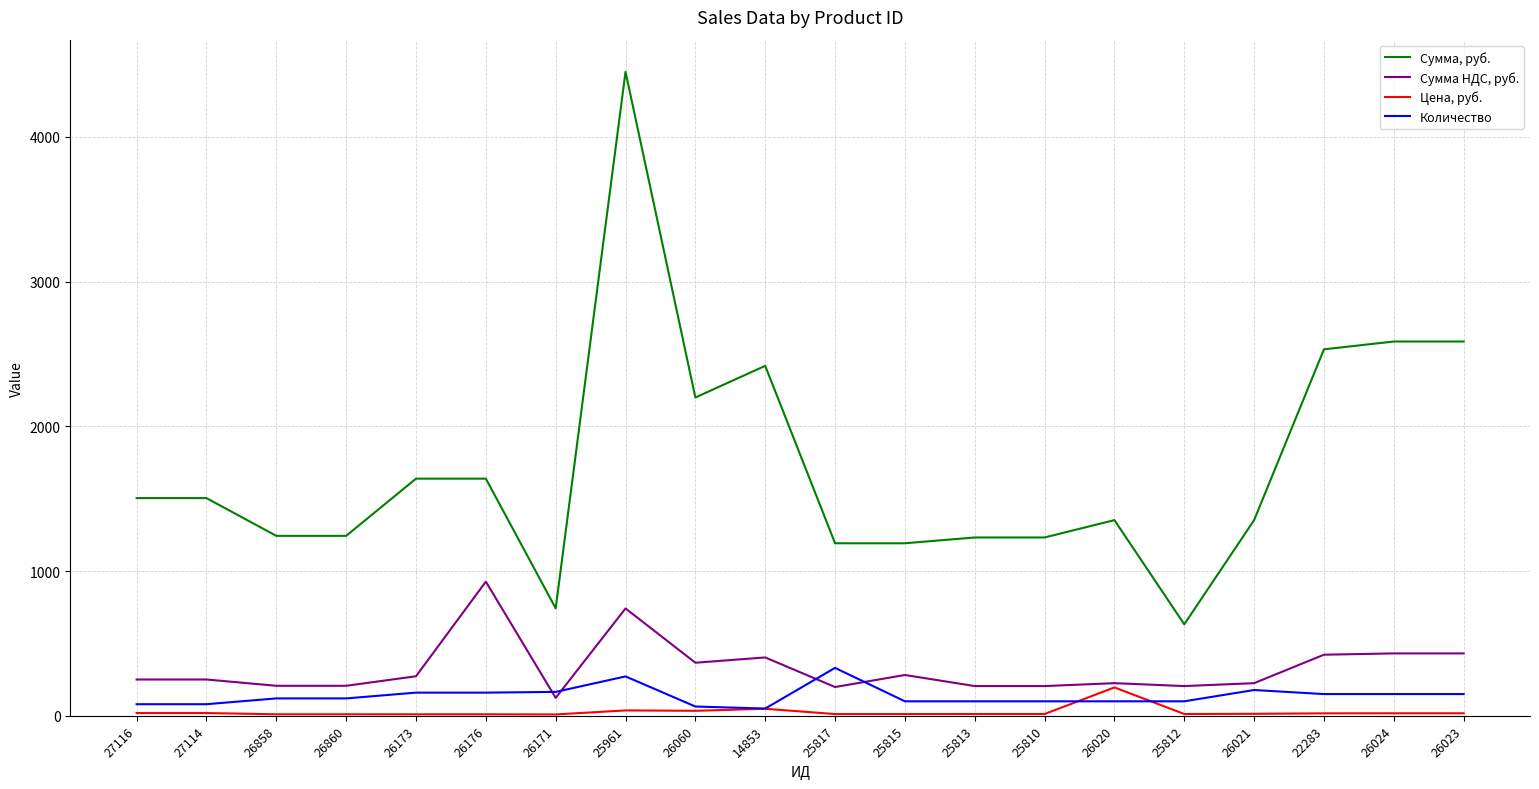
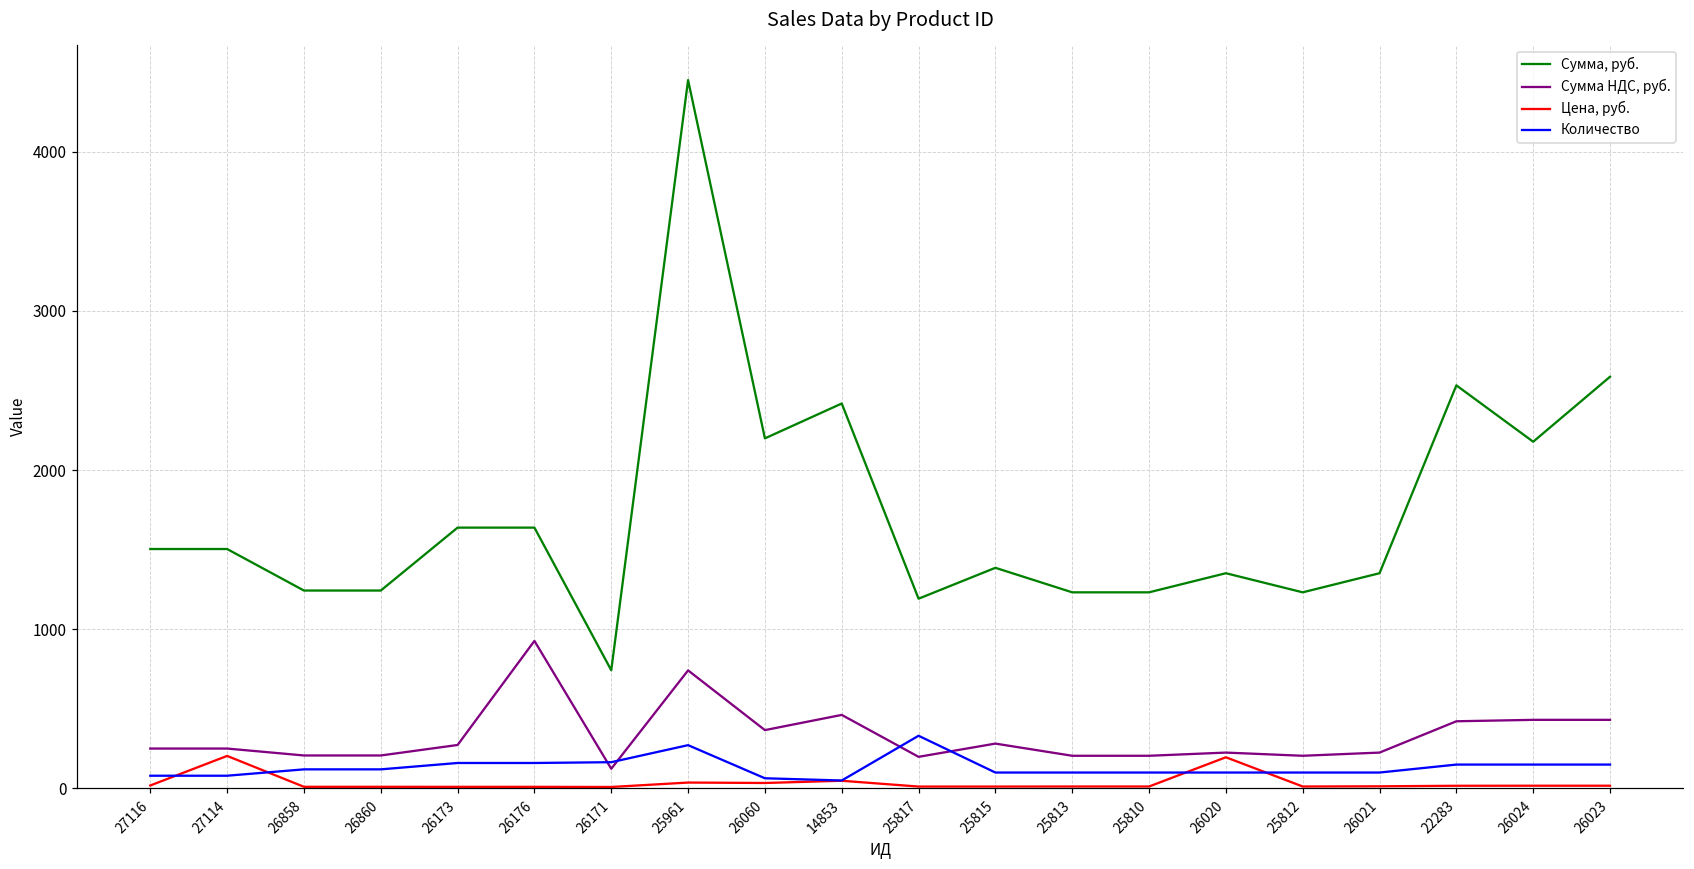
  {
    "Сумма, руб.": {
      "27116": 1500,
      "27114": 1500,
      "26858": 1240,
      "26860": 1240,
      "26173": 1640,
      "26176": 1640,
      "26171": 740,
      "25961": 4450,
      "26060": 2200,
      "14853": 2420,
      "25817": 1190,
-     "25815": 1190,
+     "25815": 1390,
      "25813": 1230,
      "25810": 1230,
      "26020": 1350,
-     "25812": 630,
+     "25812": 1230,
      "26021": 1350,
      "22283": 2530,
-     "26024": 2590,
+     "26024": 2180,
      "26023": 2590
    },
    "Сумма НДС, руб.": {
      "27116": 250,
      "27114": 250,
      "26858": 210,
      "26860": 210,
      "26173": 270,
      "26176": 930,
      "26171": 120,
      "25961": 740,
      "26060": 370,
-     "14853": 400,
+     "14853": 460,
      "25817": 200,
      "25815": 280,
      "25813": 210,
      "25810": 210,
      "26020": 230,
      "25812": 210,
      "26021": 230,
      "22283": 420,
      "26024": 430,
      "26023": 430
    },
    "Цена, руб.": {
      "27116": 20,
-     "27114": 20,
+     "27114": 200,
      "26858": 10,
      "26860": 10,
      "26173": 10,
      "26176": 10,
      "26171": 10,
      "25961": 40,
      "26060": 30,
      "25817": 10,
      "25815": 10,
      "25813": 10,
      "25810": 10,
      "26020": 200,
      "25812": 10,
      "26021": 10,
      "22283": 20,
      "26024": 20,
      "26023": 20
    },
    "Количество": {
      "27116": 80,
      "27114": 80,
      "26858": 120,
      "26860": 120,
      "26173": 160,
      "26176": 160,
      "26171": 170,
      "25961": 270,
      "26060": 60,
      "25817": 330,
      "25815": 100,
      "25813": 100,
      "25810": 100,
      "26020": 100,
      "25812": 100,
-     "26021": 180,
+     "26021": 100,
      "22283": 150,
      "26024": 150,
      "26023": 150
    }
  }
